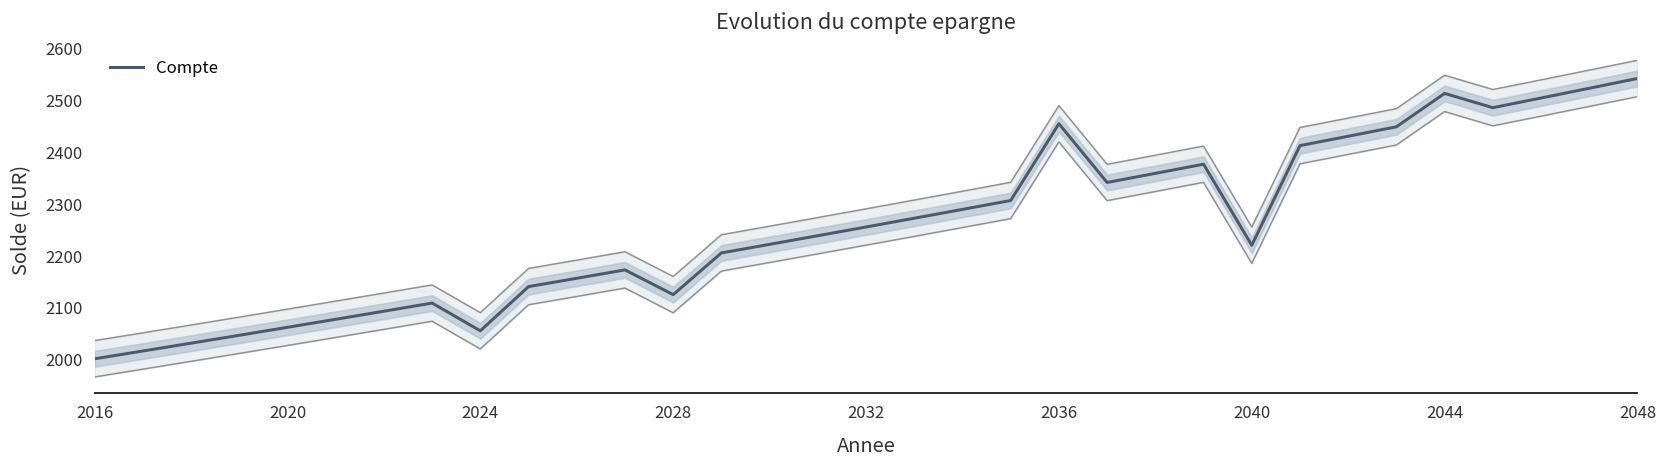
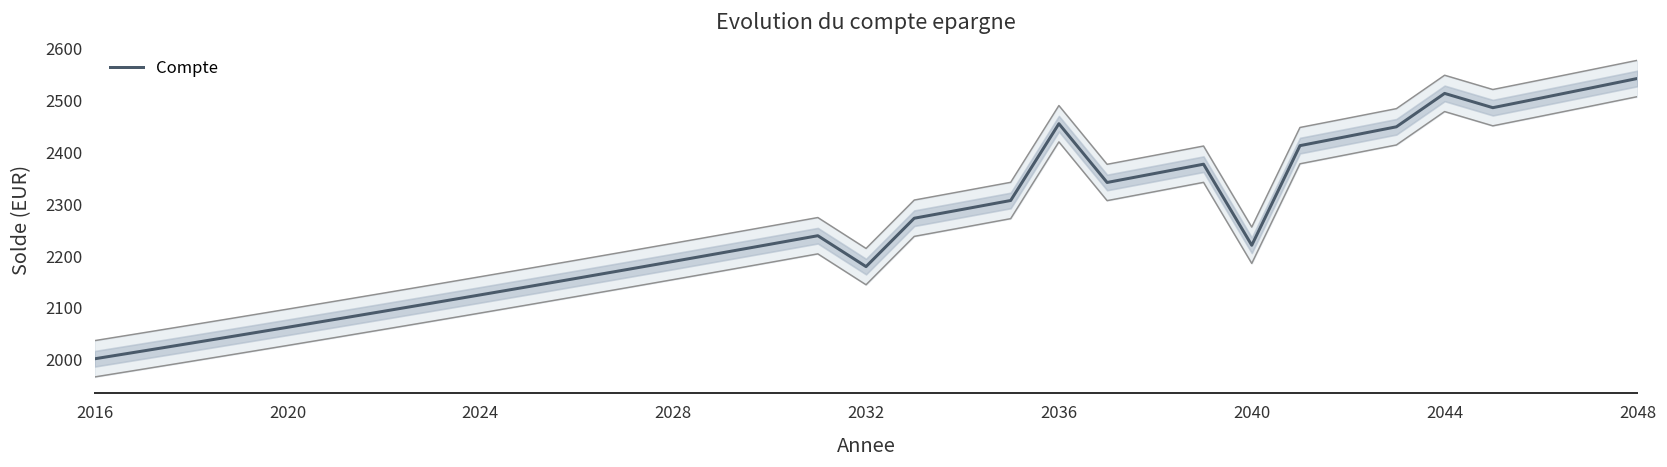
  {
    "Compte": {
      "2016": 2000,
      "2020": 2060,
-     "2024": 2050,
-     "2028": 2120,
-     "2032": 2250,
+     "2024": 2120,
+     "2028": 2190,
+     "2032": 2180,
      "2036": 2450,
      "2040": 2220,
      "2044": 2510,
      "2048": 2540
    }
  }
